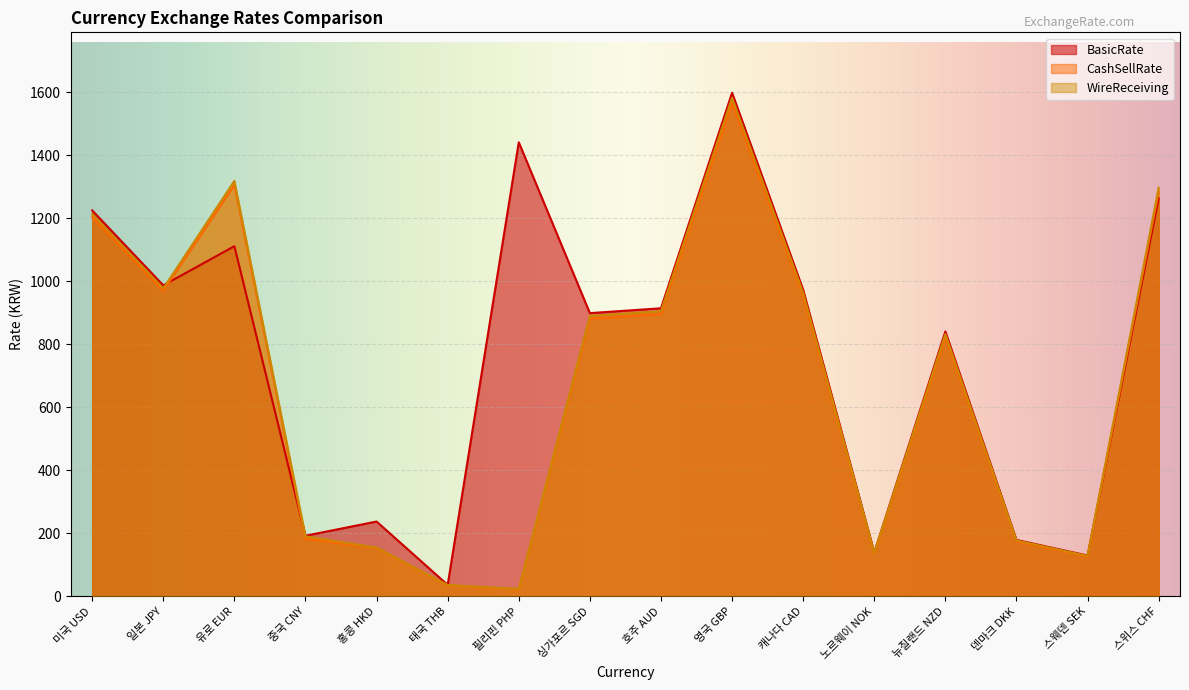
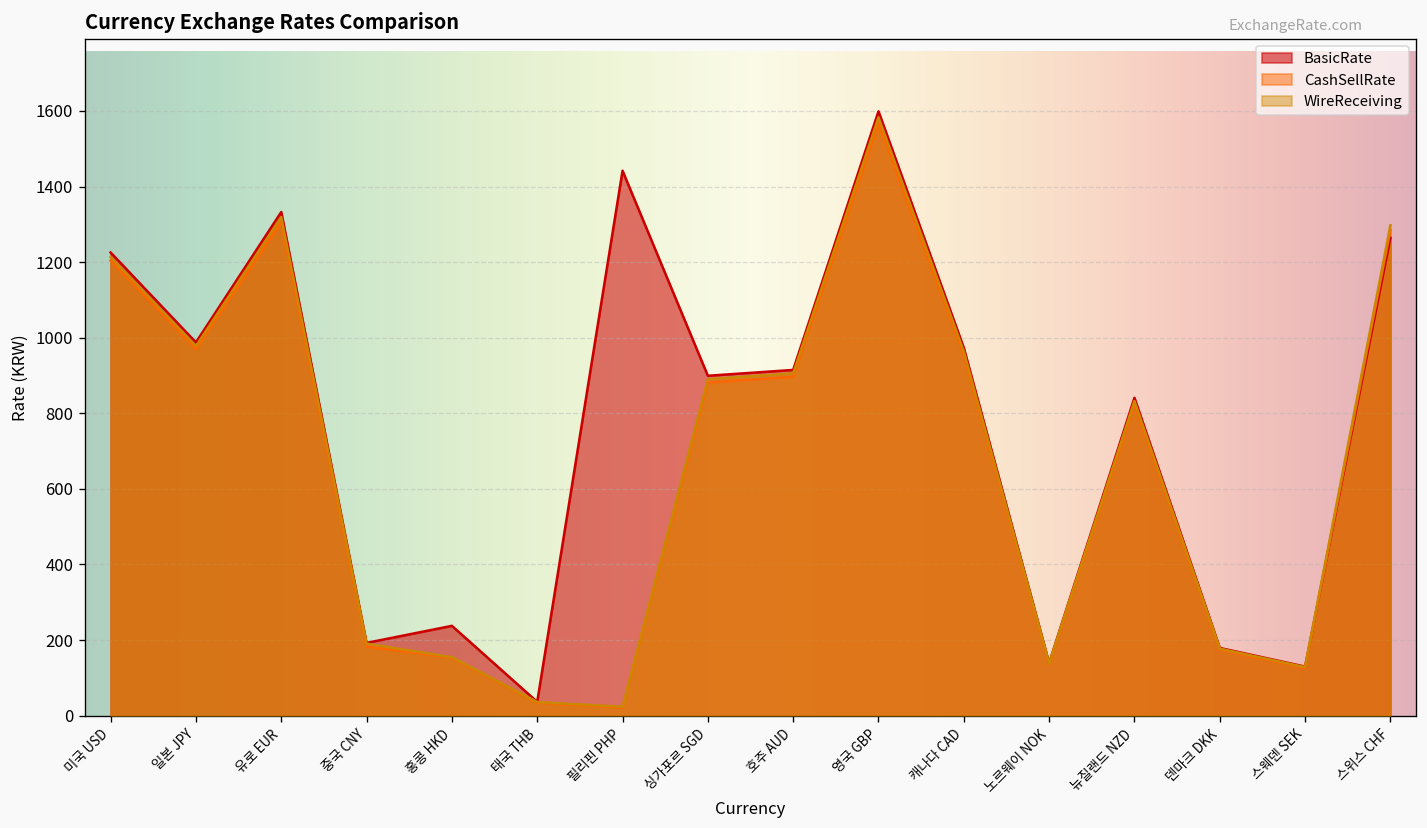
  {
    "BasicRate": {
      "미국 USD": 1230,
      "일본 JPY": 990,
-     "유로 EUR": 1110,
+     "유로 EUR": 1330,
      "홍콩 HKD": 240,
      "필리핀 PHP": 1440,
      "싱가포르 SGD": 900,
      "호주 AUD": 910,
      "영국 GBP": 1600,
      "캐나다 CAD": 970,
      "뉴질랜드 NZD": 840,
      "스위스 CHF": 1260
    }
  }
